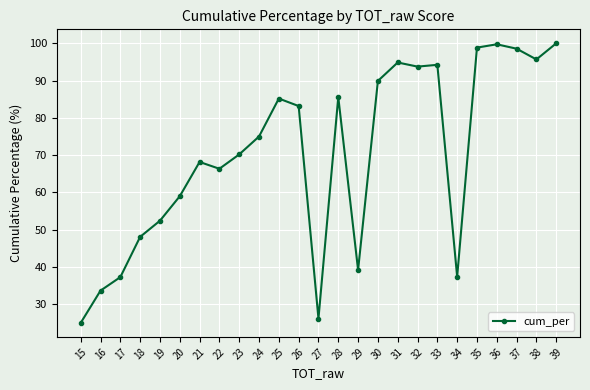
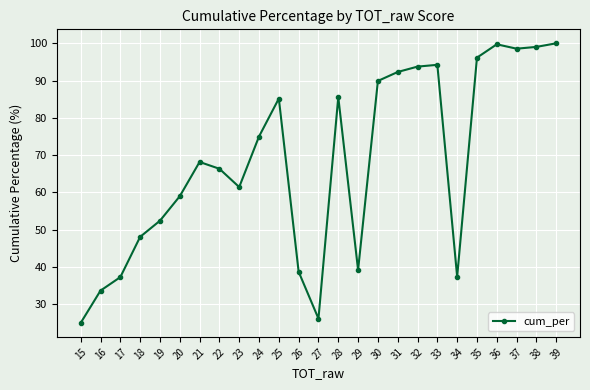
  {
    "15": 25,
    "16": 34,
    "17": 37,
    "18": 48,
    "19": 52,
    "20": 59,
    "21": 68,
    "22": 66,
-   "23": 70,
+   "23": 61,
    "24": 75,
    "25": 85,
-   "26": 83,
+   "26": 39,
    "27": 26,
    "28": 86,
    "29": 39,
    "30": 90,
-   "31": 95,
+   "31": 92,
    "32": 94,
    "33": 94,
    "34": 37,
-   "35": 99,
+   "35": 96,
    "36": 100,
    "37": 99,
-   "38": 96,
+   "38": 99,
    "39": 100
  }
